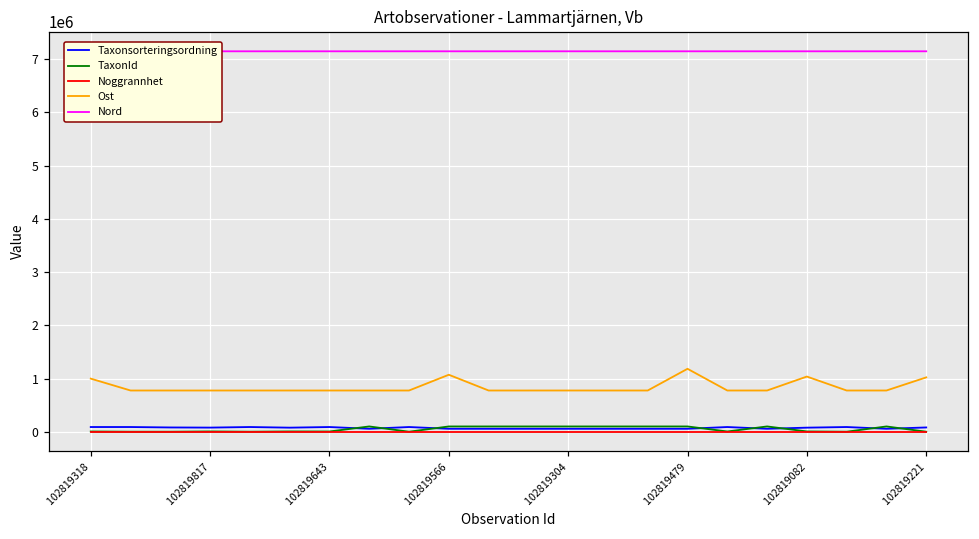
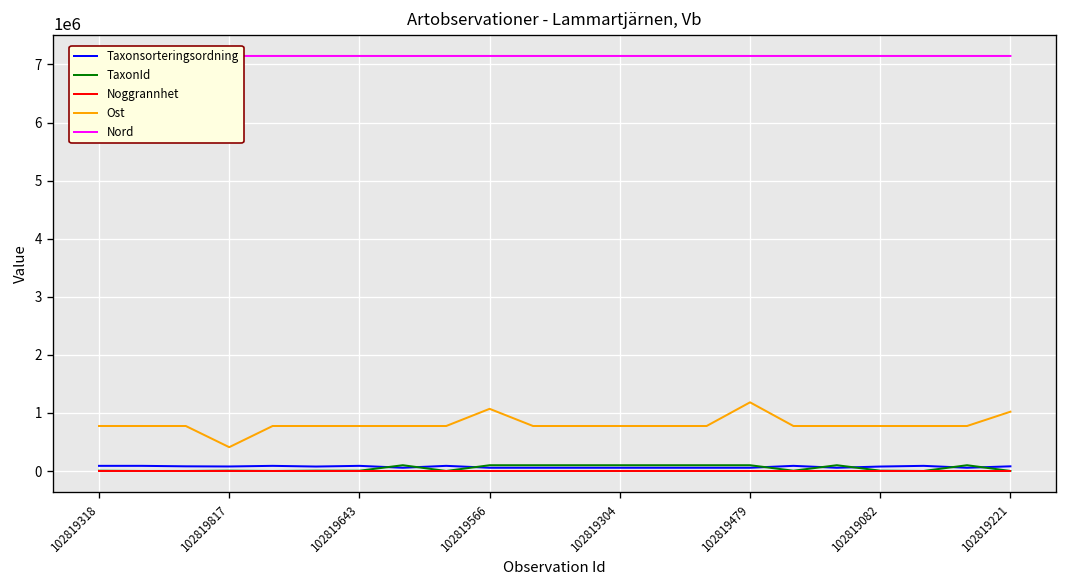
  {
    "Taxonsorteringsordning": {
      "102819318": 100000,
      "102819817": 100000,
      "102819643": 100000,
      "102819082": 100000,
      "102819221": 100000
    },
    "Noggrannhet": {
      "102819566": 0,
      "102819304": 0,
      "102819479": 0
    },
    "Ost": {
-     "102819318": 1000000,
-     "102819817": 800000,
+     "102819318": 800000,
+     "102819817": 400000,
      "102819643": 800000,
      "102819566": 1100000,
      "102819304": 800000,
      "102819479": 1200000,
-     "102819082": 1000000,
+     "102819082": 800000,
      "102819221": 1000000
    },
    "Nord": {
      "102819643": 7100000,
      "102819566": 7100000,
      "102819304": 7100000,
      "102819479": 7100000,
      "102819082": 7100000,
      "102819221": 7100000
    }
  }
